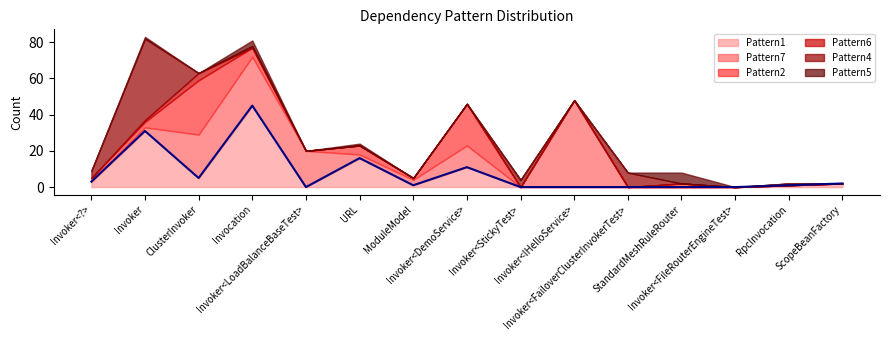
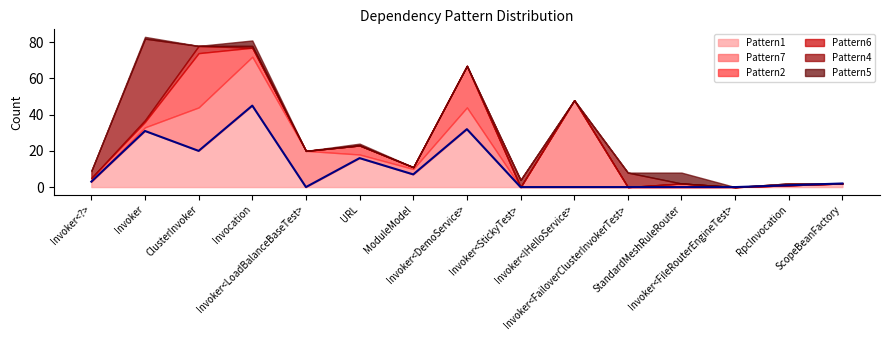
  {
    "Pattern1": {
      "Invoker": 31,
-     "ClusterInvoker": 5,
+     "ClusterInvoker": 20,
      "Invocation": 45,
      "Invoker<LoadBalanceBaseTest>": 0,
      "URL": 16,
-     "ModuleModel": 1,
-     "Invoker<DemoService>": 11,
+     "ModuleModel": 7,
+     "Invoker<DemoService>": 32,
      "Invoker<IHelloService>": 0
    },
    "Pattern7": {
      "Invoker": 2,
      "ClusterInvoker": 24,
      "Invocation": 27,
      "URL": 2,
      "Invoker<DemoService>": 12
    },
    "Pattern2": {
      "ClusterInvoker": 30
    }
  }
